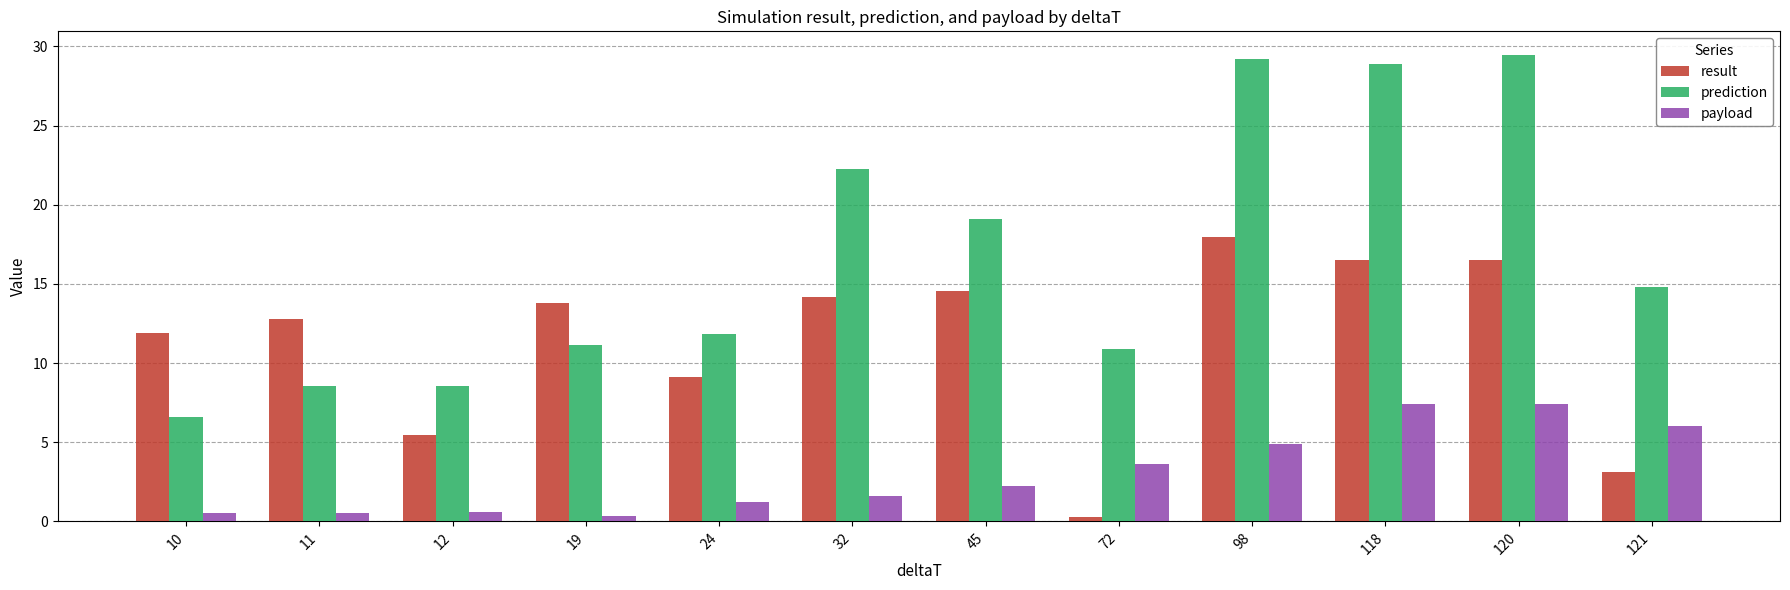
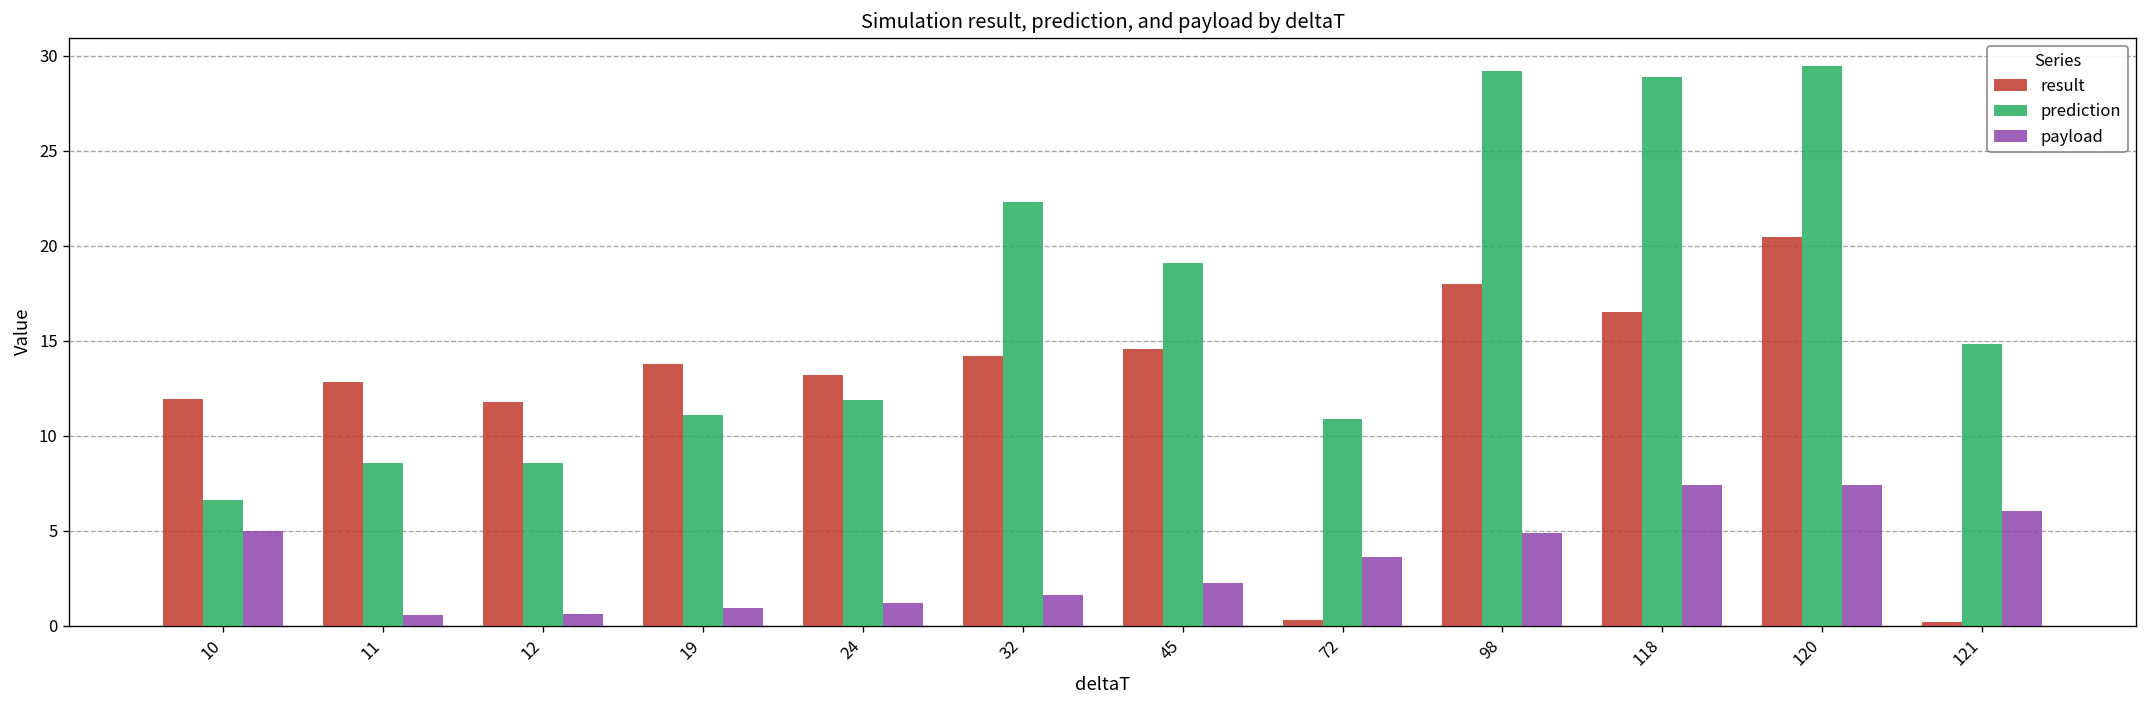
  {
    "result": {
      "10": 11.9,
      "11": 12.8,
-     "12": 5.5,
+     "12": 11.8,
      "19": 13.8,
-     "24": 9.1,
+     "24": 13.2,
      "32": 14.2,
      "45": 14.5,
      "72": 0.3,
      "98": 18.0,
      "118": 16.5,
-     "120": 16.5,
-     "121": 3.1
+     "120": 20.4,
+     "121": 0.2
    },
    "prediction": {
      "10": 6.6,
      "11": 8.6,
      "12": 8.6,
      "19": 11.1,
      "24": 11.9,
      "32": 22.3,
      "45": 19.1,
      "72": 10.9,
      "98": 29.2,
      "118": 28.9,
      "120": 29.5,
      "121": 14.8
    },
    "payload": {
-     "10": 0.5,
+     "10": 5.0,
      "11": 0.6,
      "12": 0.6,
-     "19": 0.3,
+     "19": 1.0,
      "24": 1.2,
      "32": 1.6,
      "45": 2.3,
      "72": 3.6,
      "98": 4.9,
      "118": 7.4,
      "120": 7.4,
      "121": 6.1
    }
  }
